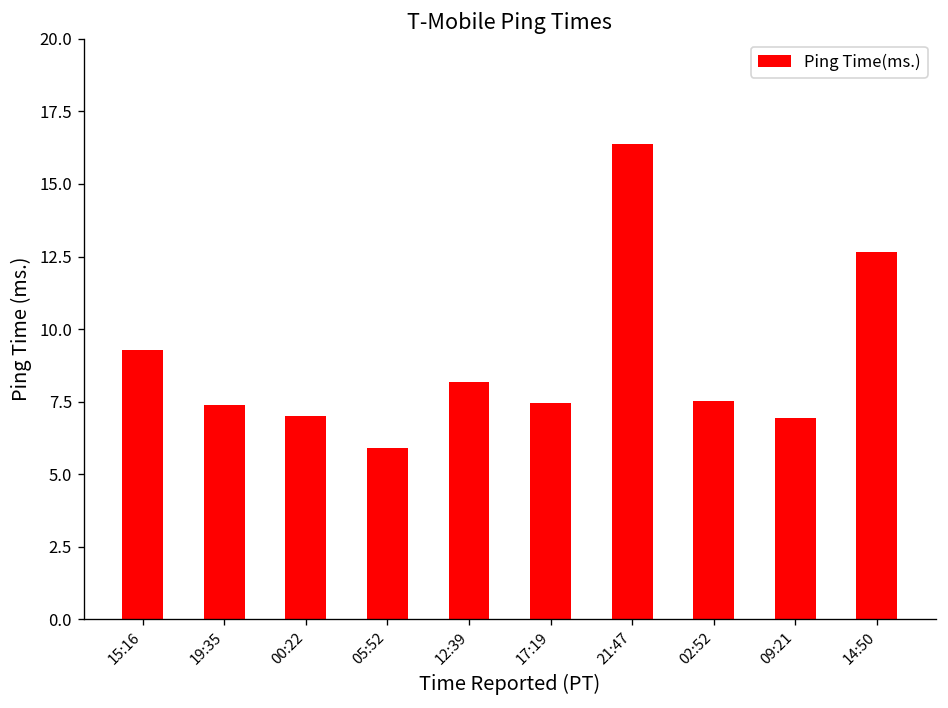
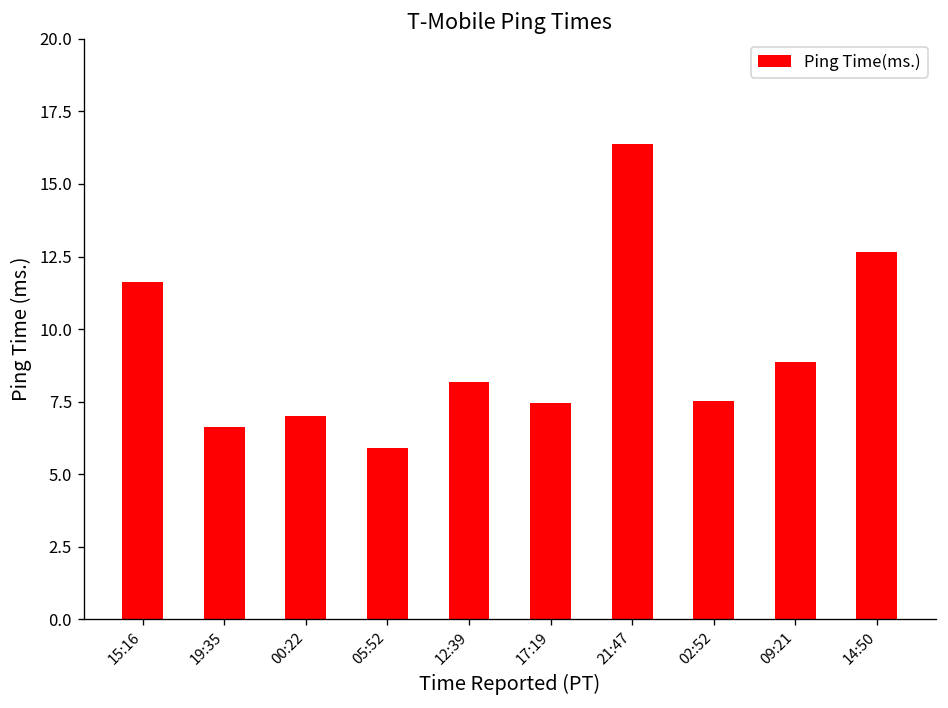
  {
-   "15:16": 9.3,
-   "19:35": 7.4,
+   "15:16": 11.6,
+   "19:35": 6.6,
    "00:22": 7.0,
    "05:52": 5.9,
    "12:39": 8.2,
    "17:19": 7.5,
    "21:47": 16.4,
    "02:52": 7.5,
-   "09:21": 6.9,
+   "09:21": 8.9,
    "14:50": 12.6
  }
